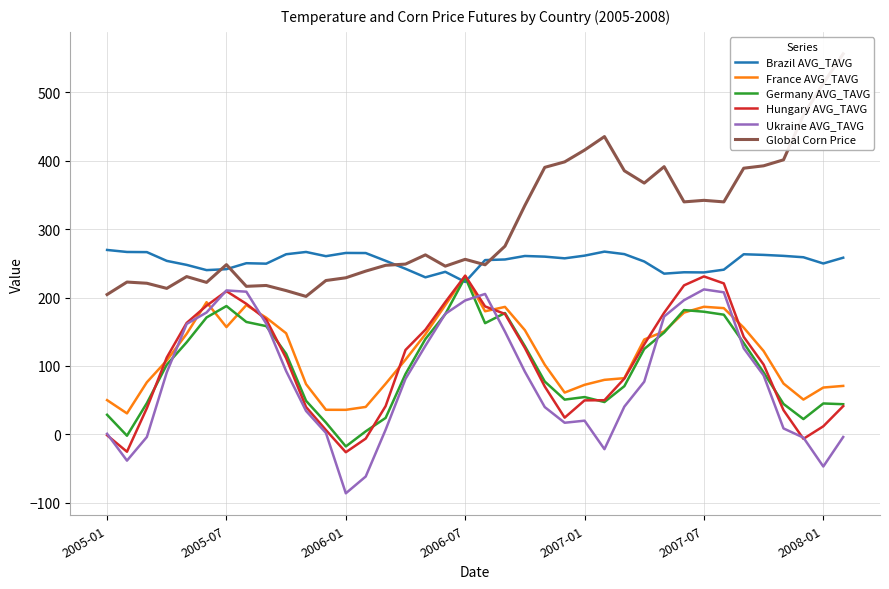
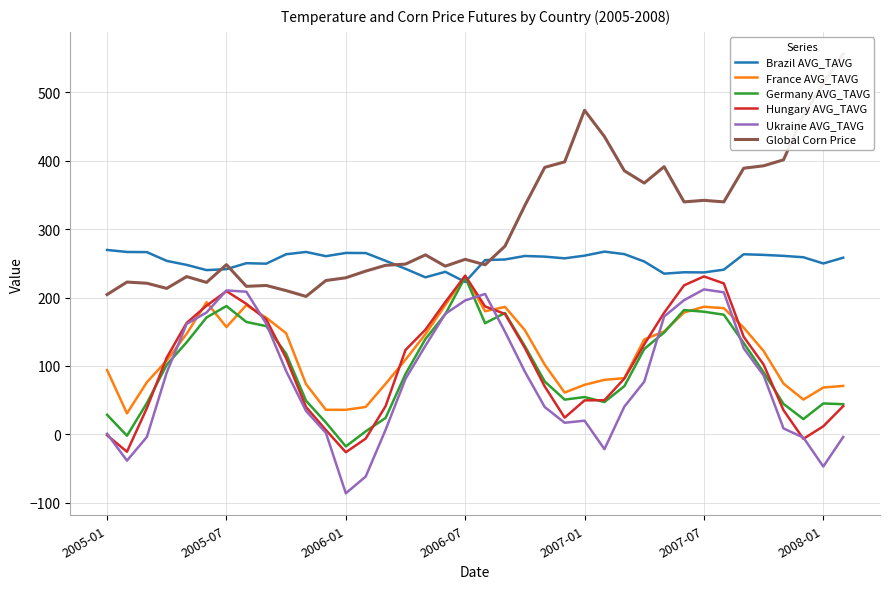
  {
    "Brazil AVG_TAVG": {
      "2005-01": 270,
      "2005-07": 240,
      "2006-01": 270,
      "2006-07": 220,
      "2007-01": 260,
      "2007-07": 240,
      "2008-01": 250
    },
    "France AVG_TAVG": {
-     "2005-01": 50,
+     "2005-01": 90,
      "2005-07": 160,
      "2006-01": 40,
      "2007-01": 70,
      "2007-07": 190,
      "2008-01": 70
    },
    "Germany AVG_TAVG": {
      "2005-01": 30,
      "2005-07": 190,
      "2006-01": -20,
      "2007-01": 50,
      "2007-07": 180,
      "2008-01": 50
    },
    "Hungary AVG_TAVG": {
      "2006-01": -30,
      "2007-01": 50,
      "2007-07": 230,
      "2008-01": 10
    },
    "Ukraine AVG_TAVG": {
      "2006-01": -90,
      "2006-07": 200,
      "2007-01": 20,
      "2007-07": 210,
      "2008-01": -50
    },
    "Global Corn Price": {
      "2005-01": 200,
      "2005-07": 250,
      "2006-01": 230,
      "2006-07": 260,
-     "2007-01": 420,
+     "2007-01": 470,
      "2007-07": 340
    }
  }
